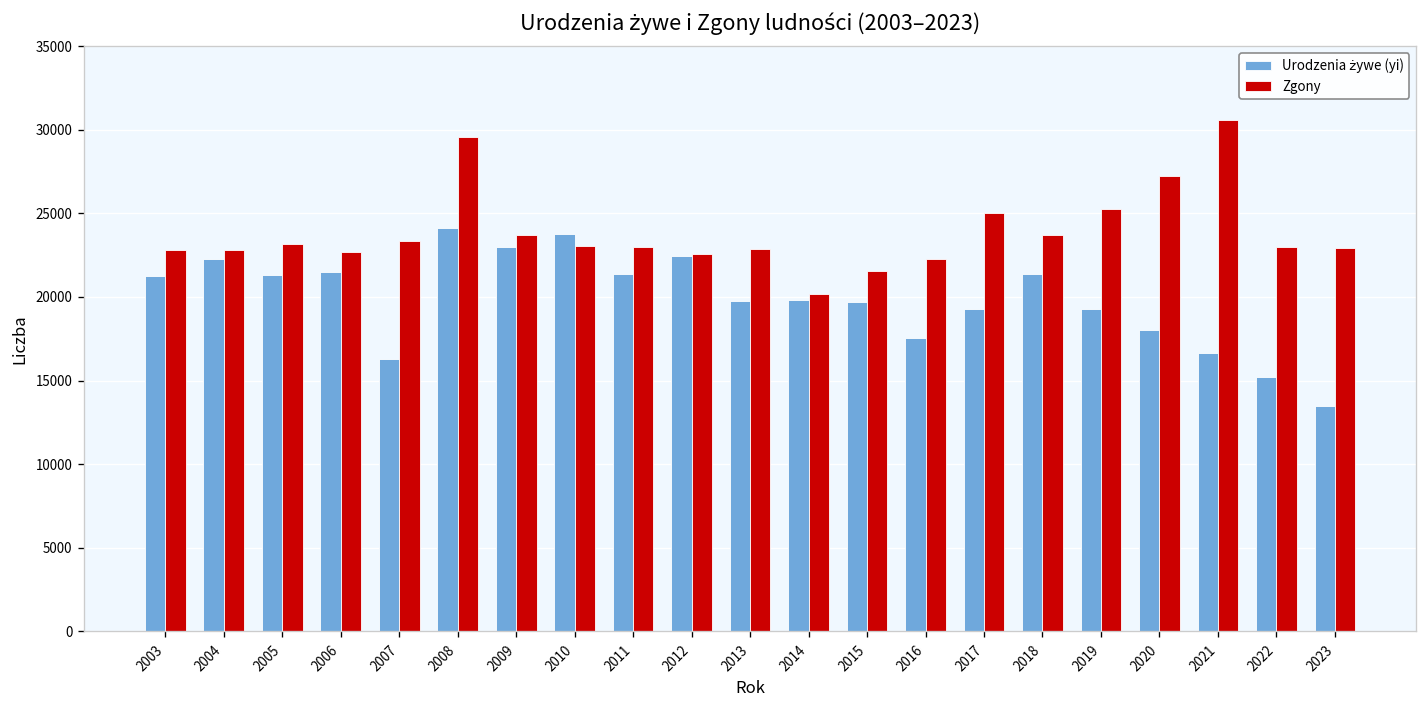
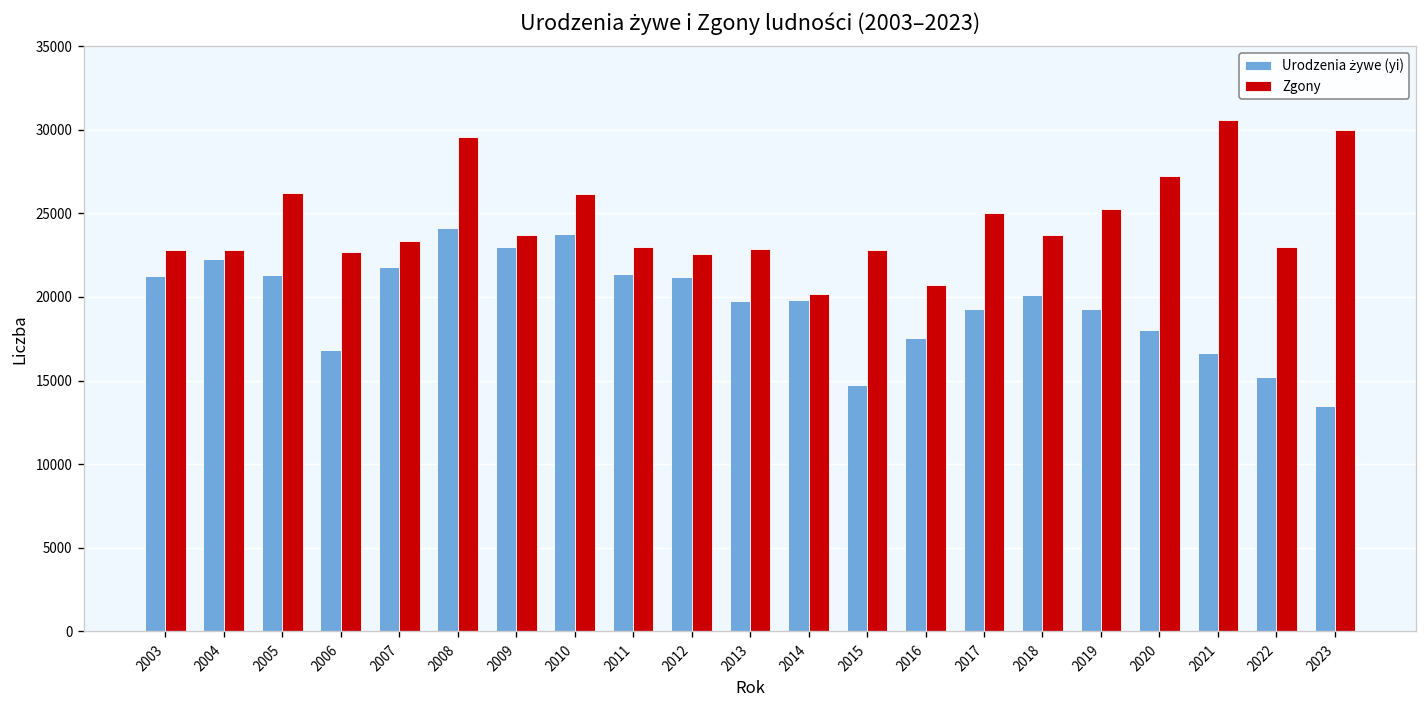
  {
    "Urodzenia żywe (yi)": {
      "2003": 21300,
      "2004": 22300,
      "2005": 21300,
-     "2006": 21500,
-     "2007": 16300,
+     "2006": 16800,
+     "2007": 21800,
      "2008": 24100,
      "2009": 23000,
      "2010": 23800,
      "2011": 21400,
-     "2012": 22500,
+     "2012": 21200,
      "2013": 19700,
      "2014": 19800,
-     "2015": 19700,
+     "2015": 14700,
      "2016": 17500,
      "2017": 19300,
-     "2018": 21400,
+     "2018": 20100,
      "2019": 19300,
      "2020": 18000,
      "2021": 16600,
      "2022": 15200,
      "2023": 13500
    },
    "Zgony": {
      "2003": 22800,
      "2004": 22800,
-     "2005": 23200,
+     "2005": 26200,
      "2006": 22700,
      "2007": 23300,
      "2008": 29600,
      "2009": 23700,
-     "2010": 23000,
+     "2010": 26200,
      "2011": 23000,
      "2012": 22600,
      "2013": 22800,
      "2014": 20200,
-     "2015": 21600,
-     "2016": 22300,
+     "2015": 22800,
+     "2016": 20700,
      "2017": 25000,
      "2018": 23700,
      "2019": 25200,
      "2020": 27200,
      "2021": 30600,
      "2022": 23000,
-     "2023": 22900
+     "2023": 30000
    }
  }
